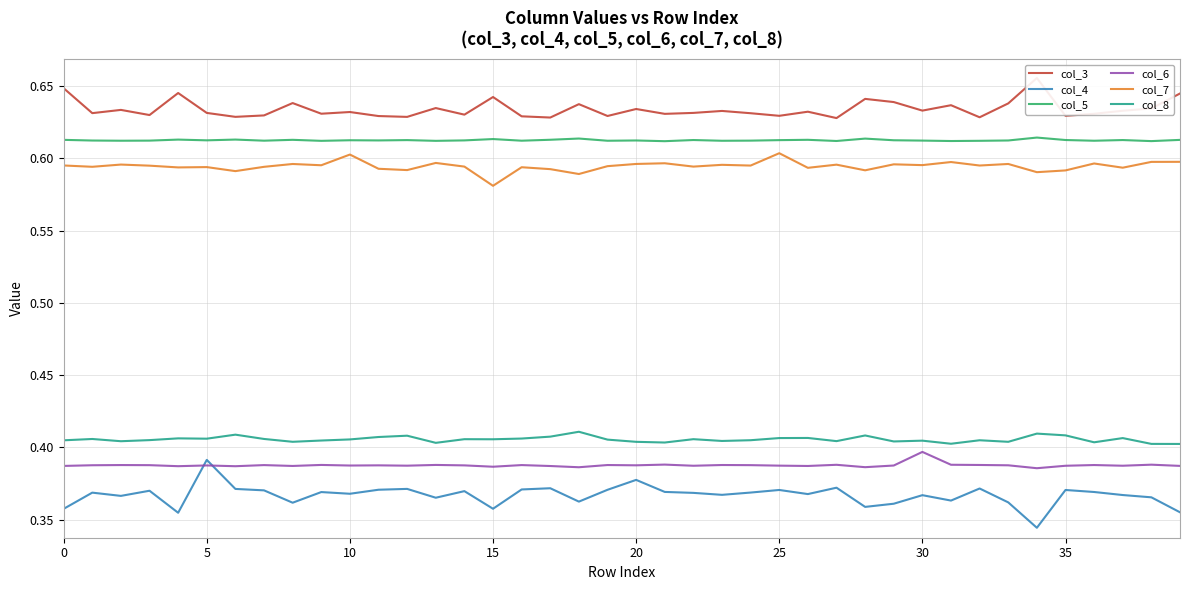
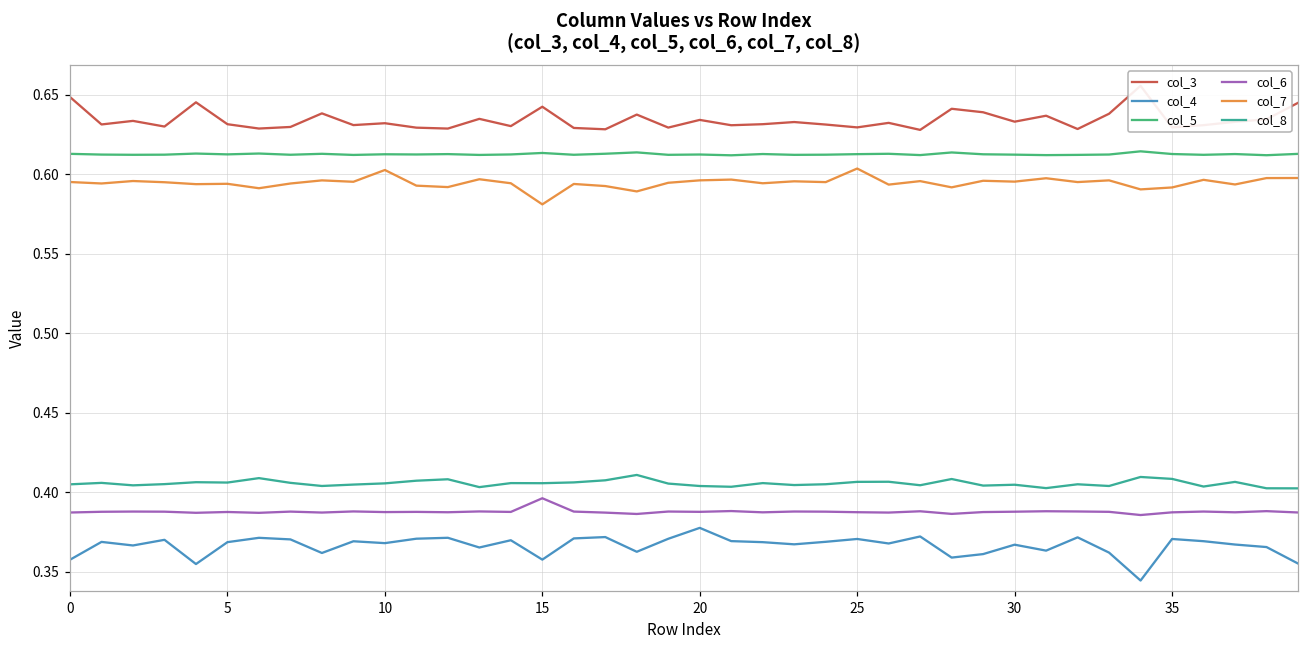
  {
    "col_3": {
      "0": 0.649,
      "5": 0.631,
      "10": 0.632,
      "15": 0.642,
      "20": 0.634,
      "25": 0.629,
      "30": 0.633,
      "35": 0.629
    },
    "col_4": {
      "0": 0.357,
-     "5": 0.391,
+     "5": 0.369,
      "10": 0.368,
      "15": 0.358,
      "20": 0.377,
      "25": 0.371,
      "30": 0.367,
      "35": 0.371
    },
    "col_6": {
      "0": 0.387,
      "5": 0.387,
      "10": 0.387,
-     "15": 0.387,
+     "15": 0.396,
      "20": 0.388,
      "25": 0.387,
-     "30": 0.397,
+     "30": 0.388,
      "35": 0.387
    },
    "col_7": {
      "0": 0.595,
      "5": 0.594,
      "10": 0.603,
      "15": 0.581,
      "20": 0.596,
      "25": 0.604,
      "30": 0.595,
      "35": 0.592
    }
  }
